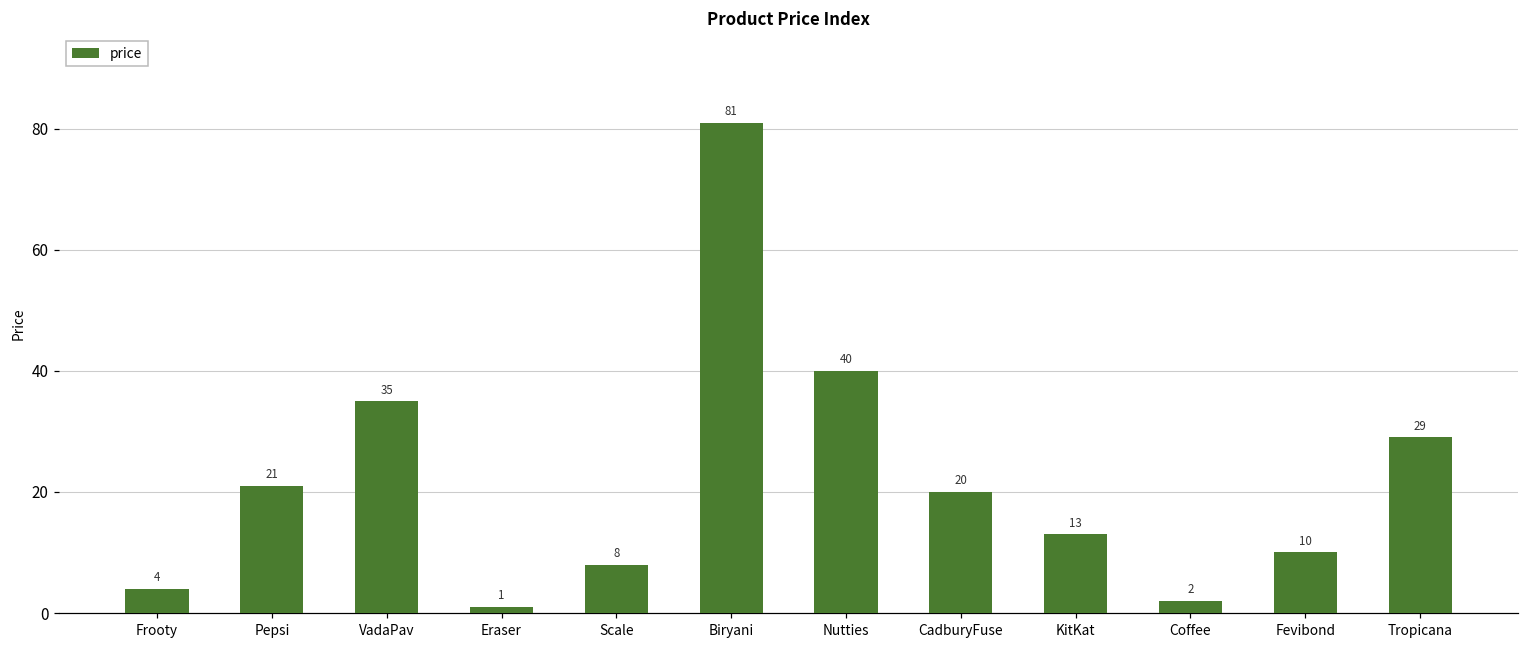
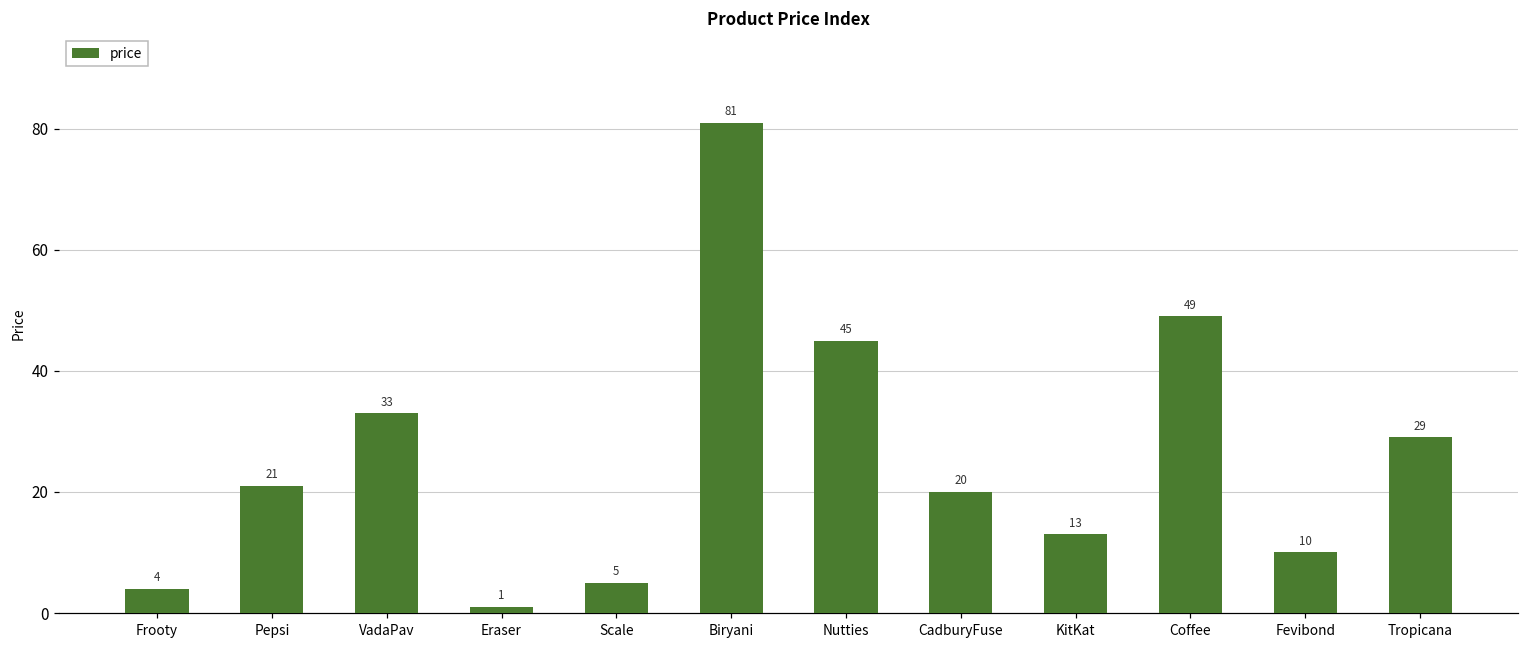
  {
    "Frooty": 4,
    "Pepsi": 21,
-   "VadaPav": 35,
+   "VadaPav": 33,
    "Eraser": 1,
-   "Scale": 8,
+   "Scale": 5,
    "Biryani": 81,
-   "Nutties": 40,
+   "Nutties": 45,
    "CadburyFuse": 20,
    "KitKat": 13,
-   "Coffee": 2,
+   "Coffee": 49,
    "Fevibond": 10,
    "Tropicana": 29
  }
